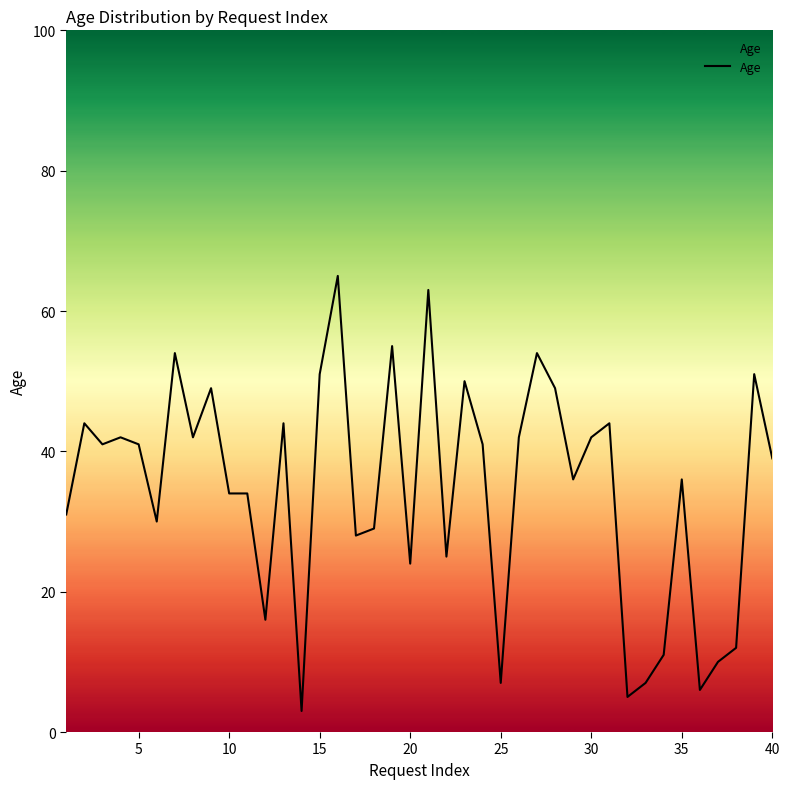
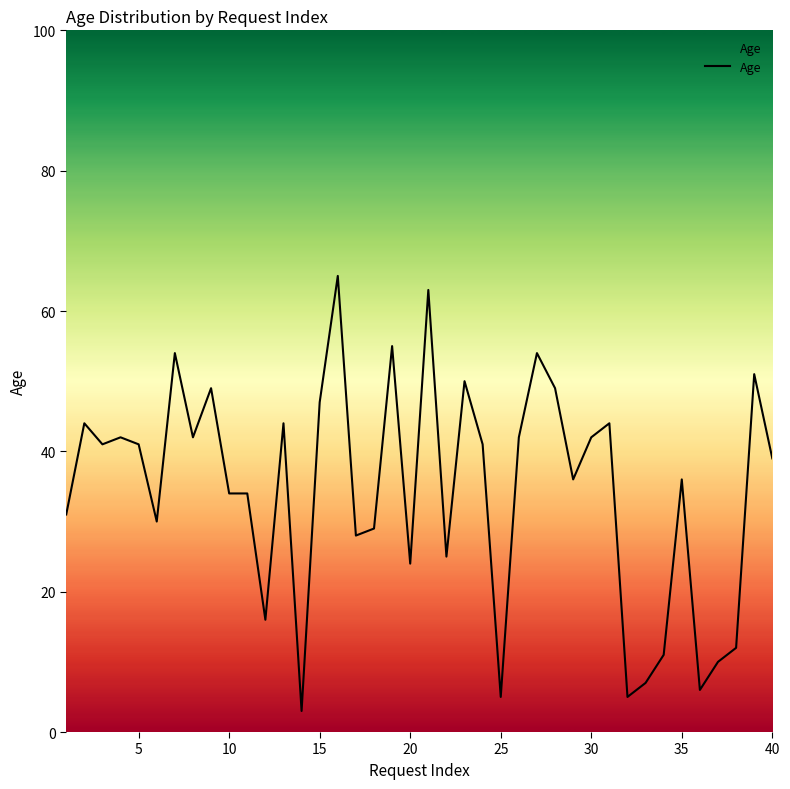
  {
    "5": 41,
    "10": 34,
-   "15": 51,
+   "15": 47,
    "20": 24,
-   "25": 7,
+   "25": 5,
    "30": 42,
    "35": 36,
    "40": 39
  }
